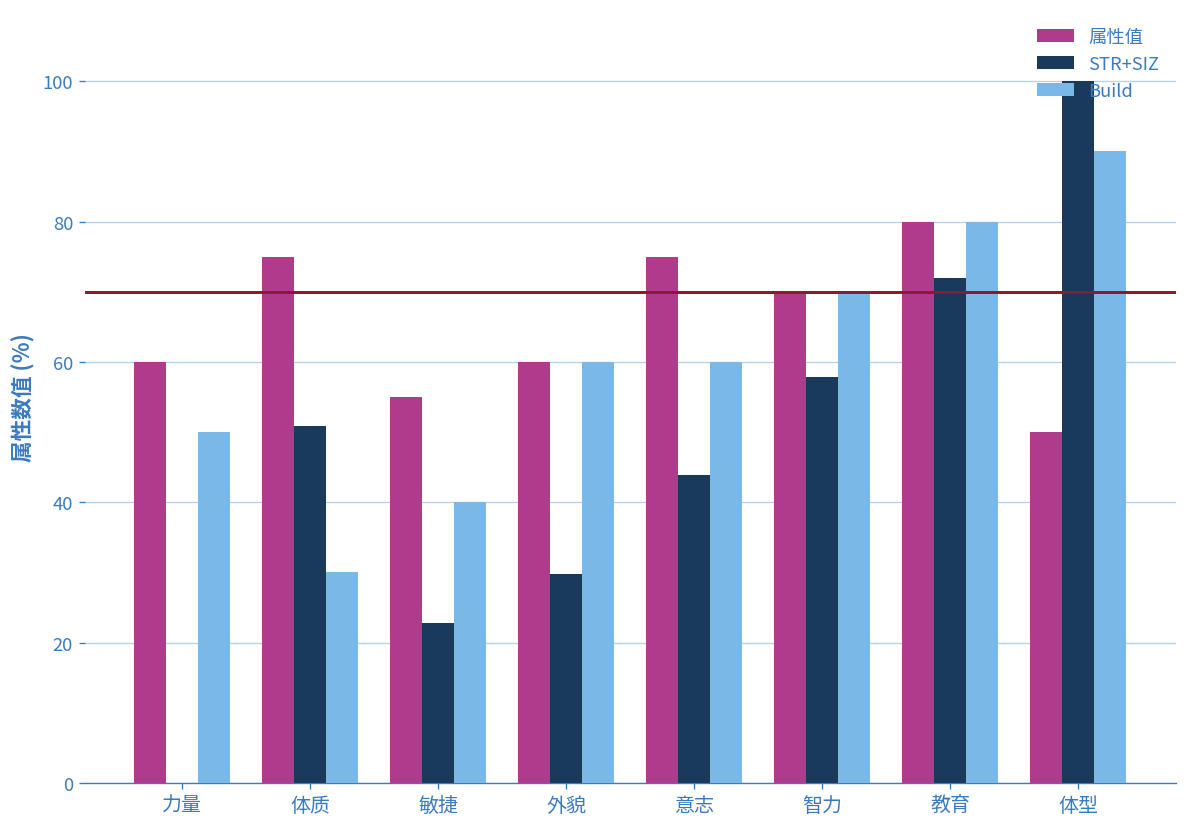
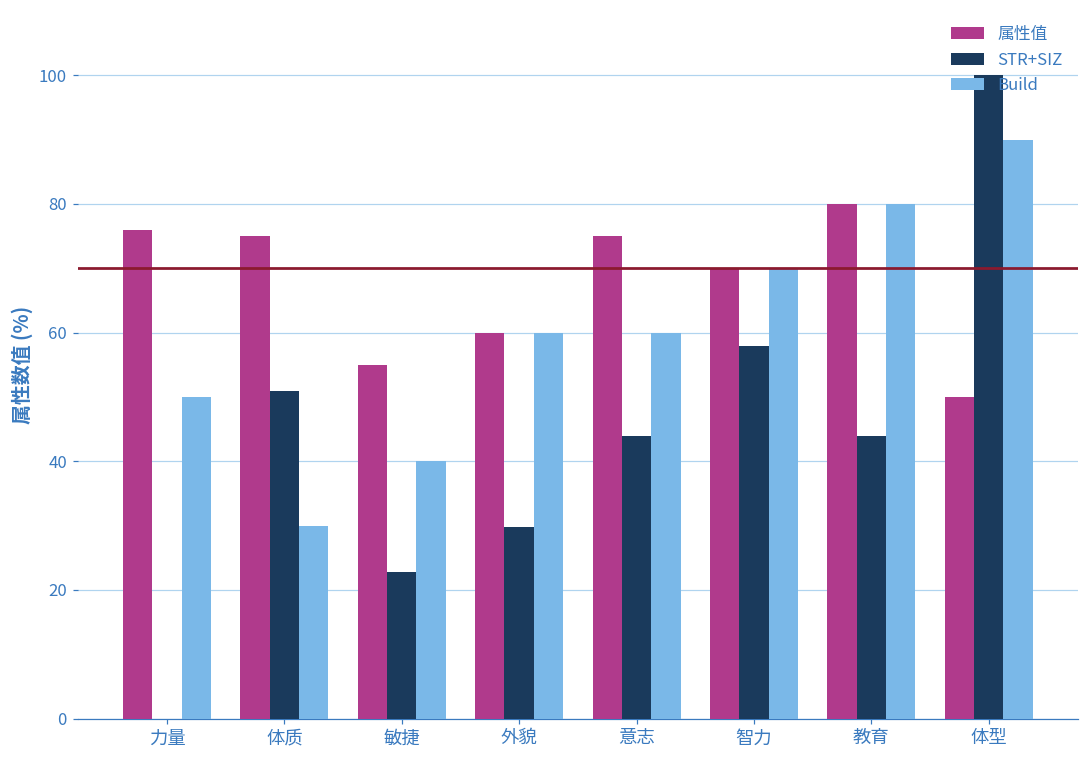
  {
    "属性值": {
-     "力量": 60,
+     "力量": 76,
      "体质": 75,
      "敏捷": 55,
      "外貌": 60,
      "意志": 75,
      "智力": 70,
      "教育": 80,
      "体型": 50
    },
    "STR+SIZ": {
      "力量": 0,
      "体质": 51,
      "敏捷": 23,
      "外貌": 30,
      "意志": 44,
      "智力": 58,
-     "教育": 72,
+     "教育": 44,
      "体型": 100
    },
    "Build": {
      "力量": 50,
      "体质": 30,
      "敏捷": 40,
      "外貌": 60,
      "意志": 60,
      "智力": 70,
      "教育": 80,
      "体型": 90
    }
  }
